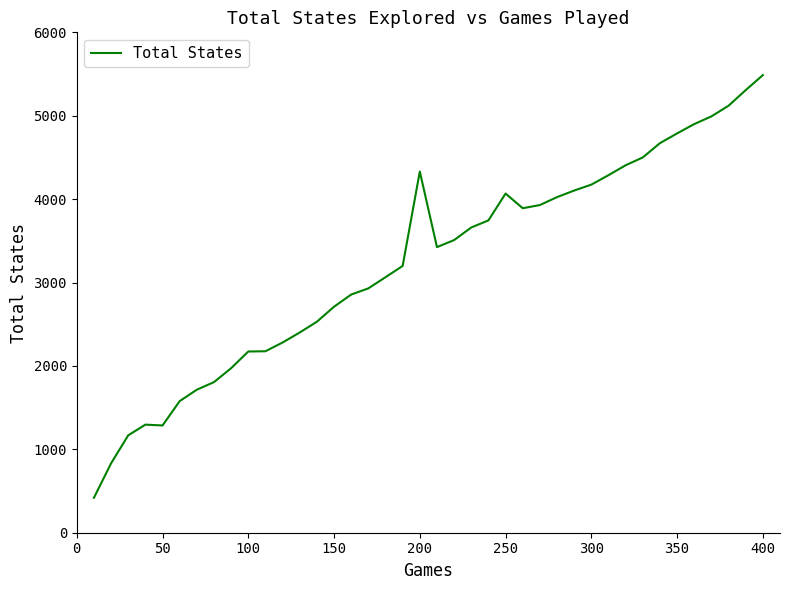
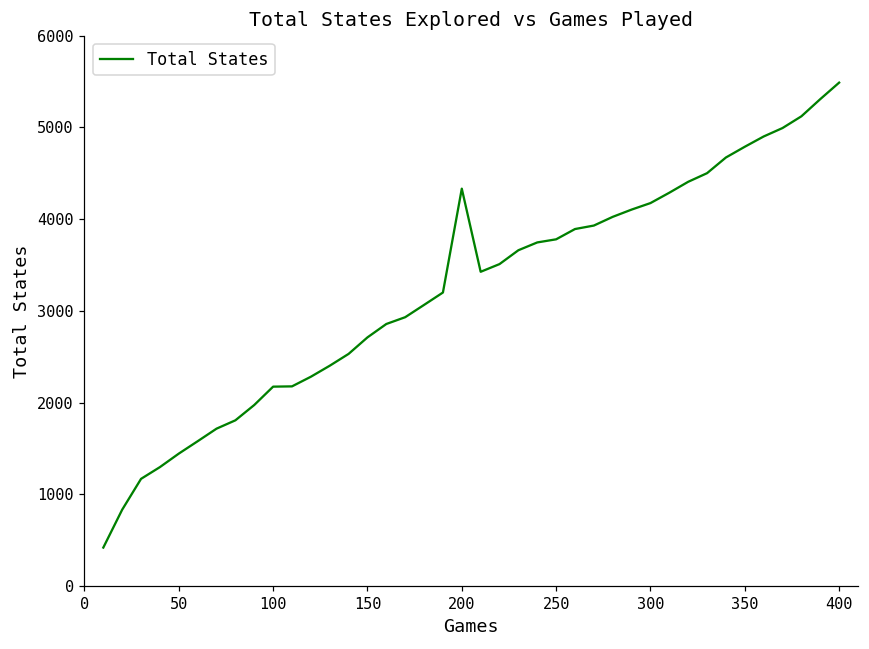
  {
-   "50": 1300,
+   "50": 1400,
    "100": 2200,
    "150": 2700,
    "200": 4300,
-   "250": 4100,
+   "250": 3800,
    "300": 4200,
    "350": 4800,
    "400": 5500
  }
